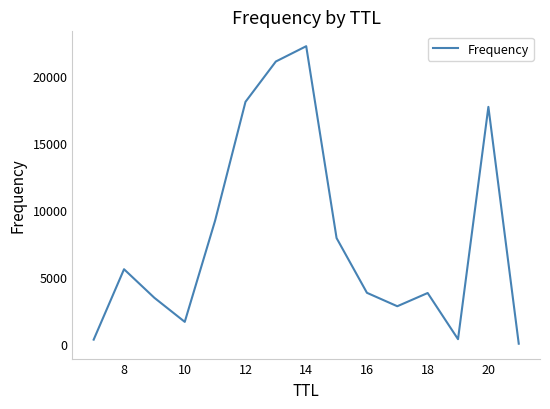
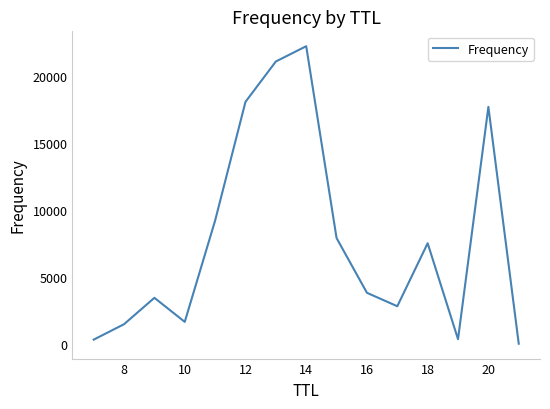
  {
-   "8": 5600,
+   "8": 1500,
    "10": 1600,
    "12": 18000,
    "14": 22200,
    "16": 3800,
-   "18": 3800,
+   "18": 7500,
    "20": 17700
  }
